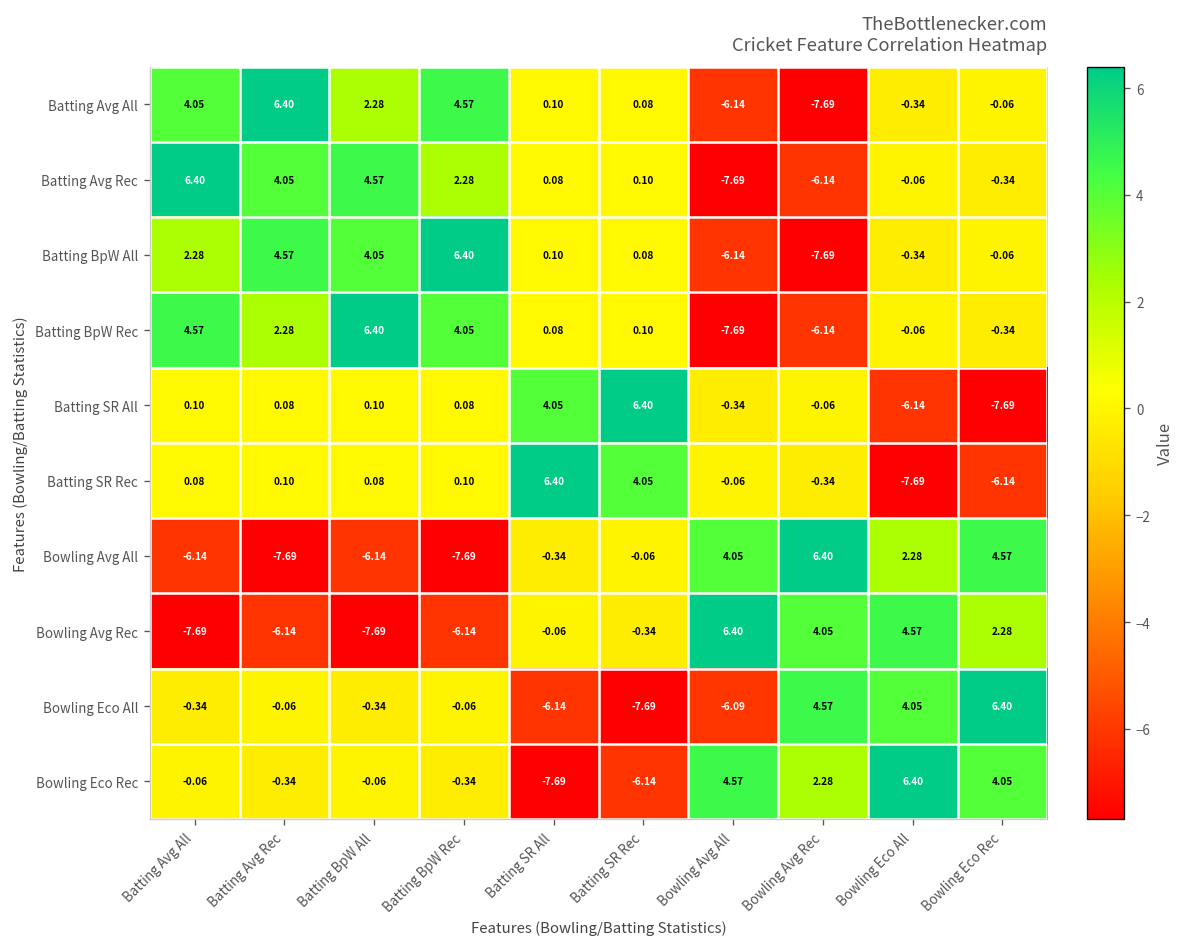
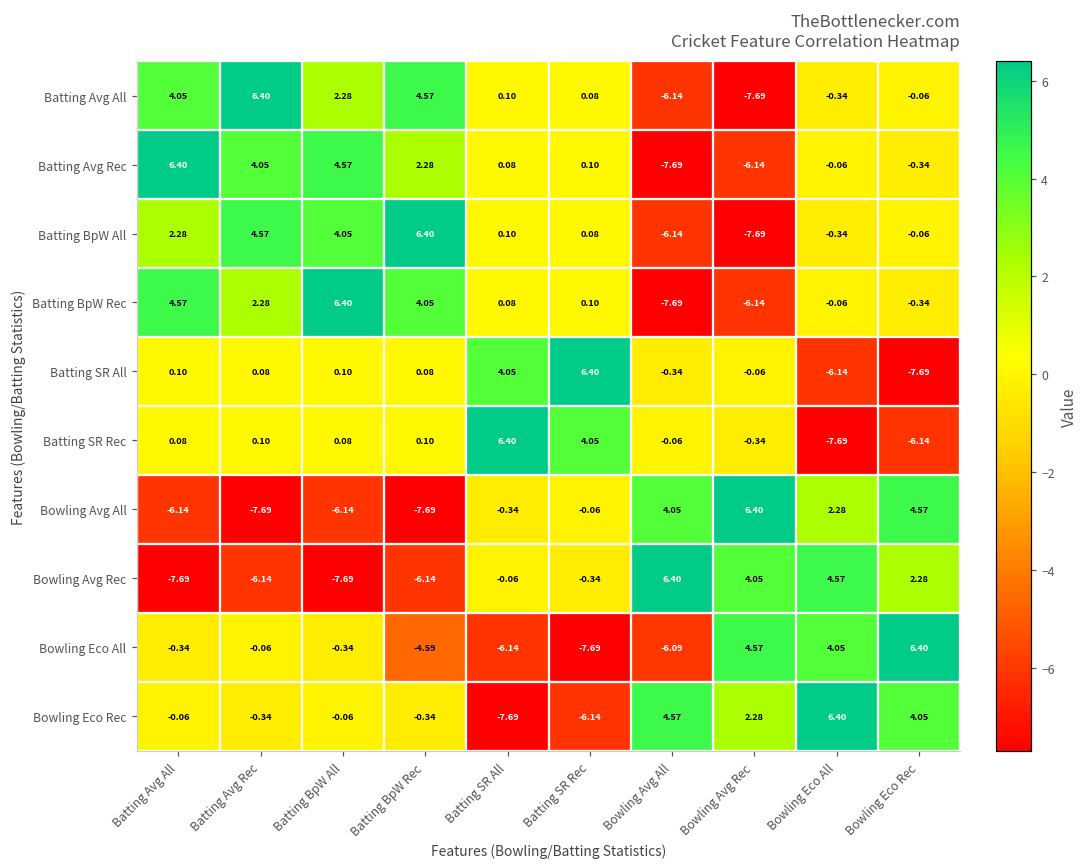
  {
    "Batting Avg All": {
      "Batting Avg All": 4.05,
      "Batting Avg Rec": 6.40,
      "Batting BpW All": 2.28,
      "Batting BpW Rec": 4.57,
      "Batting SR All": 0.10,
      "Batting SR Rec": 0.08,
      "Bowling Avg All": -6.14,
      "Bowling Avg Rec": -7.69,
      "Bowling Eco All": -0.34,
      "Bowling Eco Rec": -0.06
    },
    "Batting Avg Rec": {
      "Batting Avg All": 6.40,
      "Batting Avg Rec": 4.05,
      "Batting BpW All": 4.57,
      "Batting BpW Rec": 2.28,
      "Batting SR All": 0.08,
      "Batting SR Rec": 0.10,
      "Bowling Avg All": -7.69,
      "Bowling Avg Rec": -6.14,
      "Bowling Eco All": -0.06,
      "Bowling Eco Rec": -0.34
    },
    "Batting BpW All": {
      "Batting Avg All": 2.28,
      "Batting Avg Rec": 4.57,
      "Batting BpW All": 4.05,
      "Batting BpW Rec": 6.40,
      "Batting SR All": 0.10,
      "Batting SR Rec": 0.08,
      "Bowling Avg All": -6.14,
      "Bowling Avg Rec": -7.69,
      "Bowling Eco All": -0.34,
      "Bowling Eco Rec": -0.06
    },
    "Batting BpW Rec": {
      "Batting Avg All": 4.57,
      "Batting Avg Rec": 2.28,
      "Batting BpW All": 6.40,
      "Batting BpW Rec": 4.05,
      "Batting SR All": 0.08,
      "Batting SR Rec": 0.10,
      "Bowling Avg All": -7.69,
      "Bowling Avg Rec": -6.14,
      "Bowling Eco All": -0.06,
      "Bowling Eco Rec": -0.34
    },
    "Batting SR All": {
      "Batting Avg All": 0.10,
      "Batting Avg Rec": 0.08,
      "Batting BpW All": 0.10,
      "Batting BpW Rec": 0.08,
      "Batting SR All": 4.05,
      "Batting SR Rec": 6.40,
      "Bowling Avg All": -0.34,
      "Bowling Avg Rec": -0.06,
      "Bowling Eco All": -6.14,
      "Bowling Eco Rec": -7.69
    },
    "Batting SR Rec": {
      "Batting Avg All": 0.08,
      "Batting Avg Rec": 0.10,
      "Batting BpW All": 0.08,
      "Batting BpW Rec": 0.10,
      "Batting SR All": 6.40,
      "Batting SR Rec": 4.05,
      "Bowling Avg All": -0.06,
      "Bowling Avg Rec": -0.34,
      "Bowling Eco All": -7.69,
      "Bowling Eco Rec": -6.14
    },
    "Bowling Avg All": {
      "Batting Avg All": -6.14,
      "Batting Avg Rec": -7.69,
      "Batting BpW All": -6.14,
      "Batting BpW Rec": -7.69,
      "Batting SR All": -0.34,
      "Batting SR Rec": -0.06,
      "Bowling Avg All": 4.05,
      "Bowling Avg Rec": 6.40,
      "Bowling Eco All": 2.28,
      "Bowling Eco Rec": 4.57
    },
    "Bowling Avg Rec": {
      "Batting Avg All": -7.69,
      "Batting Avg Rec": -6.14,
      "Batting BpW All": -7.69,
      "Batting BpW Rec": -6.14,
      "Batting SR All": -0.06,
      "Batting SR Rec": -0.34,
      "Bowling Avg All": 6.40,
      "Bowling Avg Rec": 4.05,
      "Bowling Eco All": 4.57,
      "Bowling Eco Rec": 2.28
    },
    "Bowling Eco All": {
      "Batting Avg All": -0.34,
      "Batting Avg Rec": -0.06,
      "Batting BpW All": -0.34,
-     "Batting BpW Rec": -0.06,
+     "Batting BpW Rec": -4.59,
      "Batting SR All": -6.14,
      "Batting SR Rec": -7.69,
      "Bowling Avg All": -6.09,
      "Bowling Avg Rec": 4.57,
      "Bowling Eco All": 4.05,
      "Bowling Eco Rec": 6.40
    },
    "Bowling Eco Rec": {
      "Batting Avg All": -0.06,
      "Batting Avg Rec": -0.34,
      "Batting BpW All": -0.06,
      "Batting BpW Rec": -0.34,
      "Batting SR All": -7.69,
      "Batting SR Rec": -6.14,
      "Bowling Avg All": 4.57,
      "Bowling Avg Rec": 2.28,
      "Bowling Eco All": 6.40,
      "Bowling Eco Rec": 4.05
    }
  }
